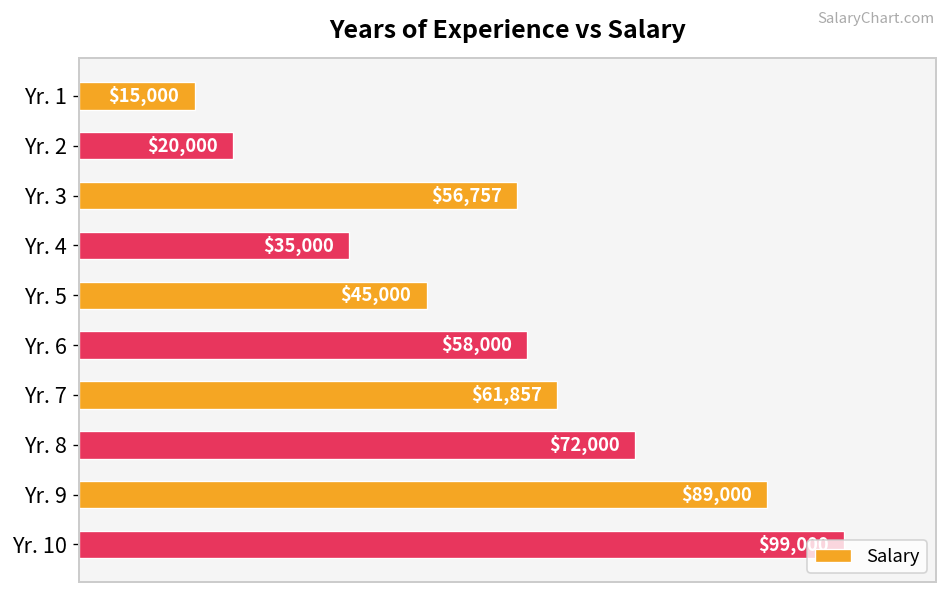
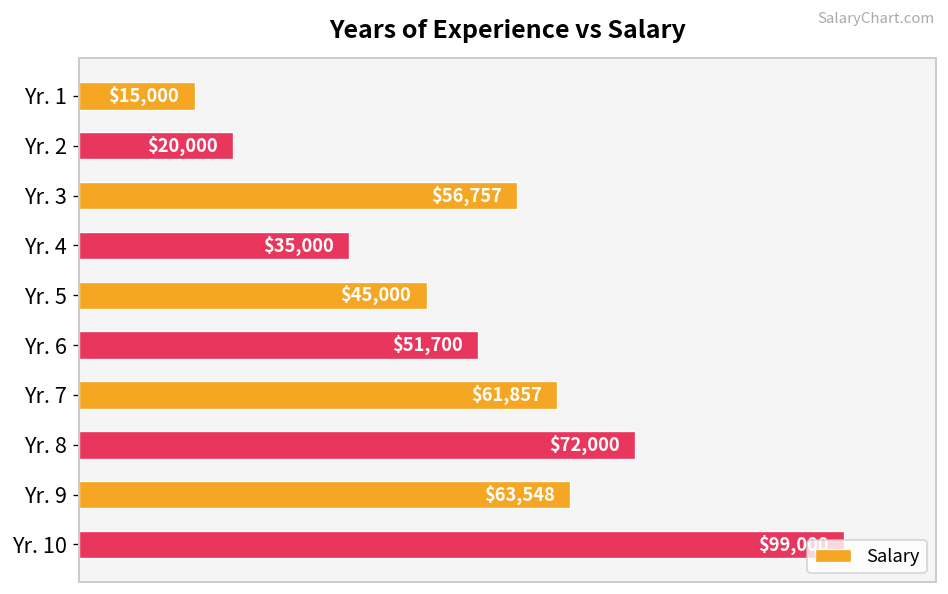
  {
    "Yr. 1": "$15,000",
    "Yr. 2": "$20,000",
    "Yr. 3": "$56,757",
    "Yr. 4": "$35,000",
    "Yr. 5": "$45,000",
-   "Yr. 6": "$58,000",
+   "Yr. 6": "$51,700",
    "Yr. 7": "$61,857",
    "Yr. 8": "$72,000",
-   "Yr. 9": "$89,000"
+   "Yr. 9": "$63,548"
  }
